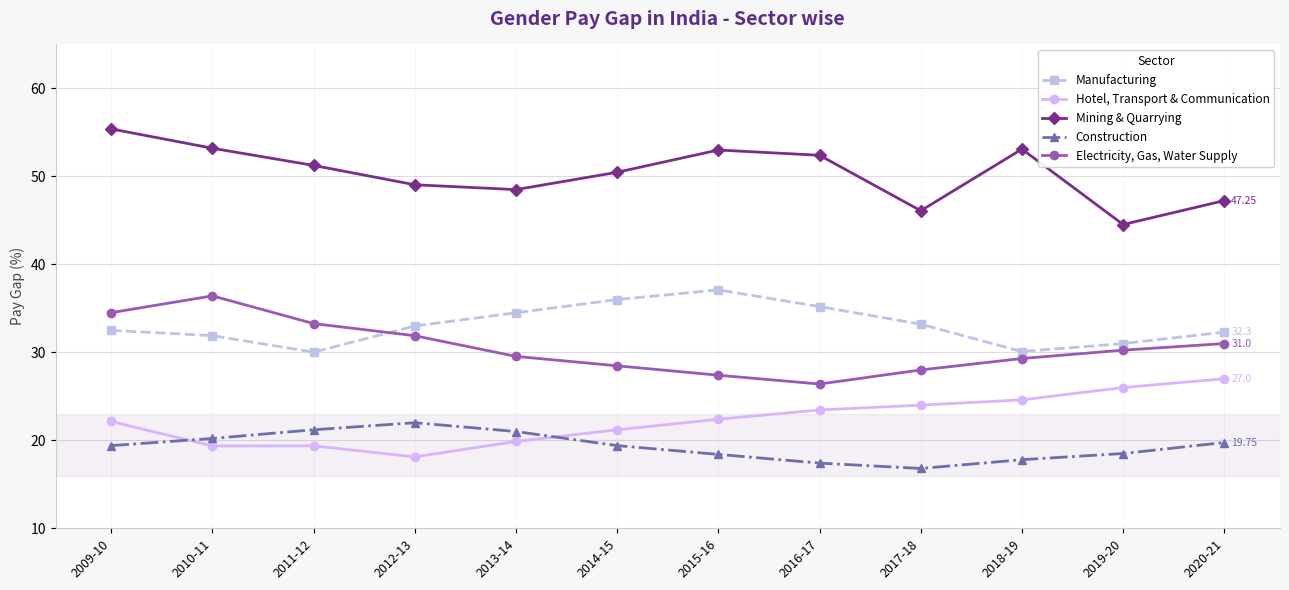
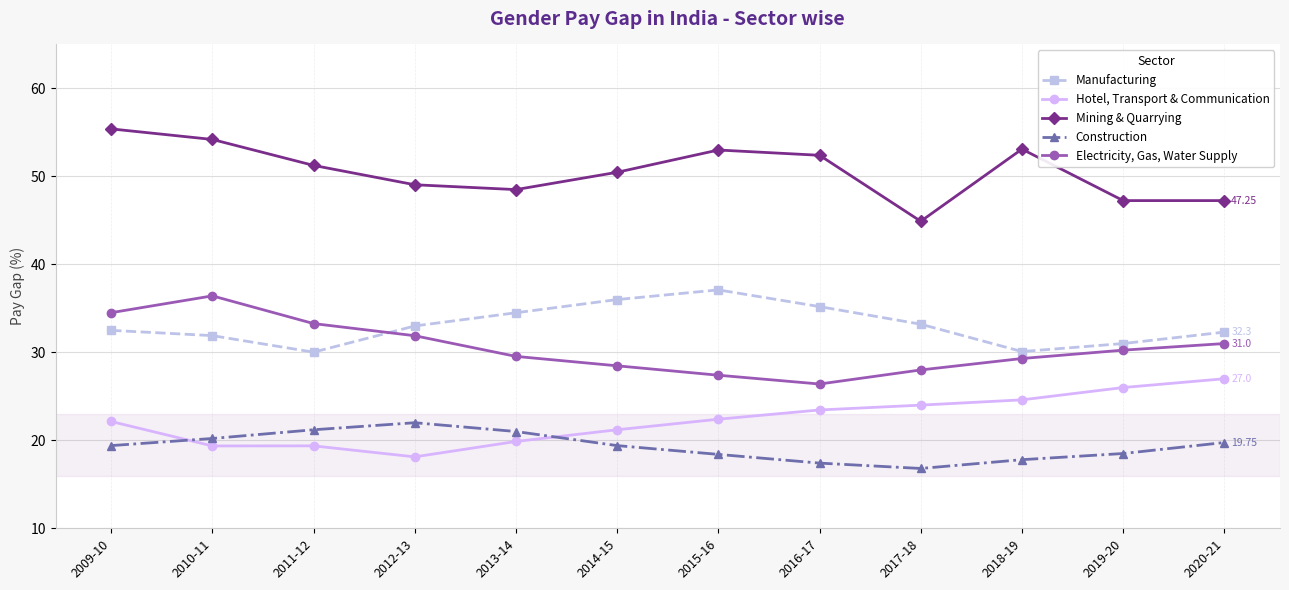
  {
    "Mining & Quarrying": {
      "2009-10": 55,
-     "2010-11": 53,
+     "2010-11": 54,
      "2011-12": 51,
      "2012-13": 49,
      "2013-14": 49,
      "2014-15": 50,
      "2015-16": 53,
      "2016-17": 52,
-     "2017-18": 46,
+     "2017-18": 45,
      "2018-19": 53,
-     "2019-20": 45
+     "2019-20": 47
    }
  }
